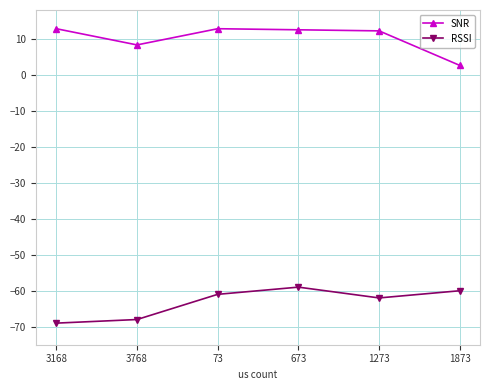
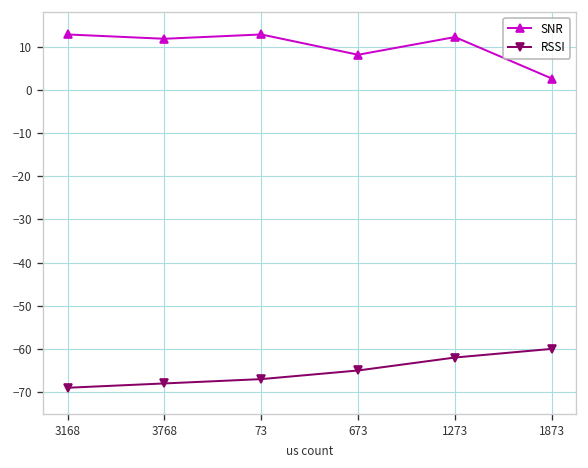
  {
    "SNR": {
      "3168": 13,
-     "3768": 8,
+     "3768": 12,
      "73": 13,
-     "673": 13,
+     "673": 8,
      "1273": 12,
      "1873": 3
    },
    "RSSI": {
      "3168": -69,
      "3768": -68,
-     "73": -61,
-     "673": -59,
+     "73": -67,
+     "673": -65,
      "1273": -62,
      "1873": -60
    }
  }
